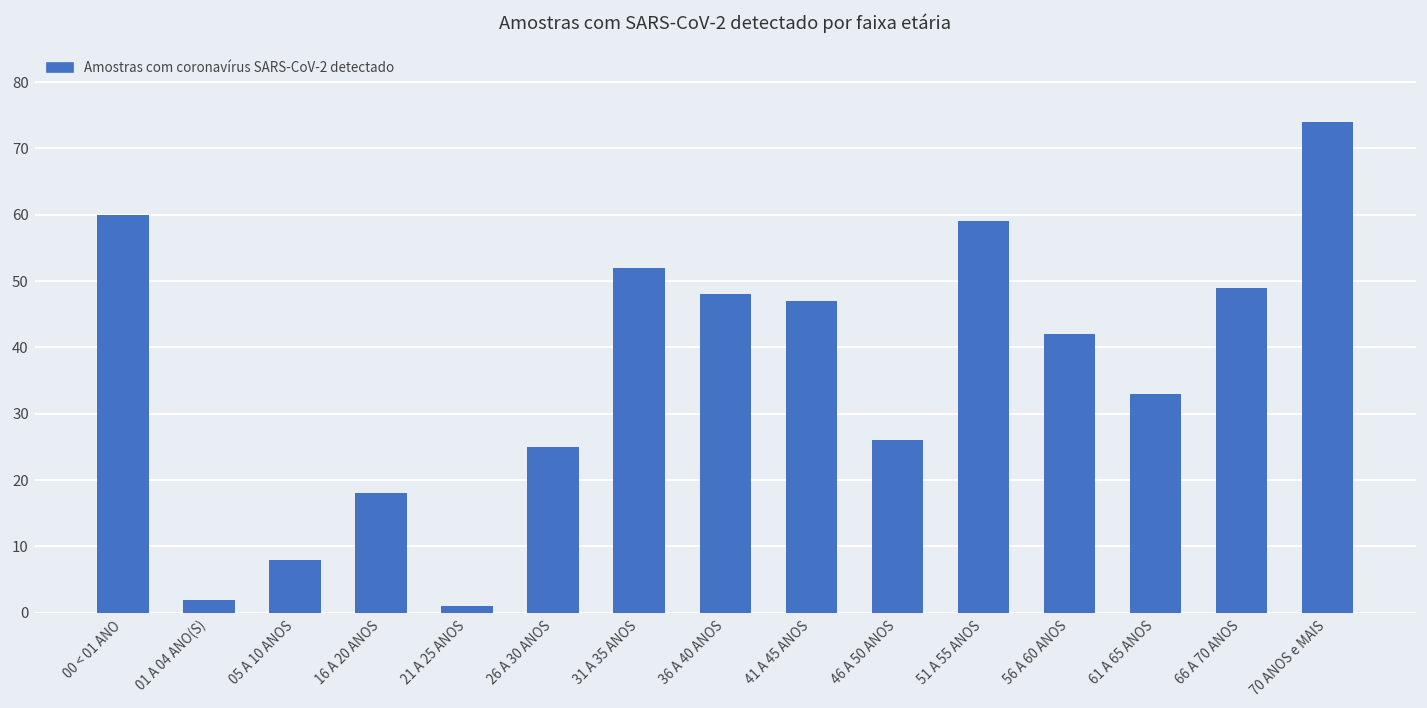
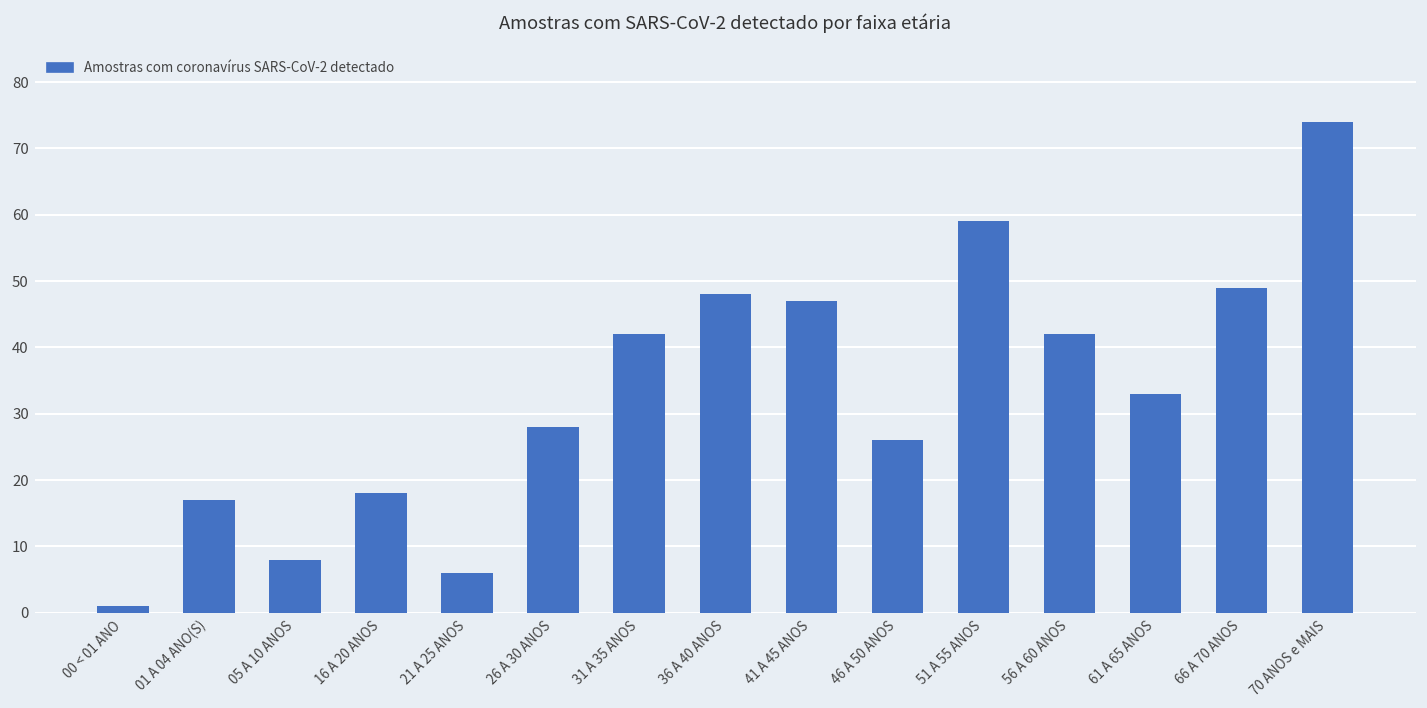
  {
-   "00 < 01 ANO": 60,
-   "01 A 04 ANO(S)": 2,
+   "00 < 01 ANO": 1,
+   "01 A 04 ANO(S)": 17,
    "05 A 10 ANOS": 8,
    "16 A 20 ANOS": 18,
-   "21 A 25 ANOS": 1,
-   "26 A 30 ANOS": 25,
-   "31 A 35 ANOS": 52,
+   "21 A 25 ANOS": 6,
+   "26 A 30 ANOS": 28,
+   "31 A 35 ANOS": 42,
    "36 A 40 ANOS": 48,
    "41 A 45 ANOS": 47,
    "46 A 50 ANOS": 26,
    "51 A 55 ANOS": 59,
    "56 A 60 ANOS": 42,
    "61 A 65 ANOS": 33,
    "66 A 70 ANOS": 49,
    "70 ANOS e MAIS": 74
  }
